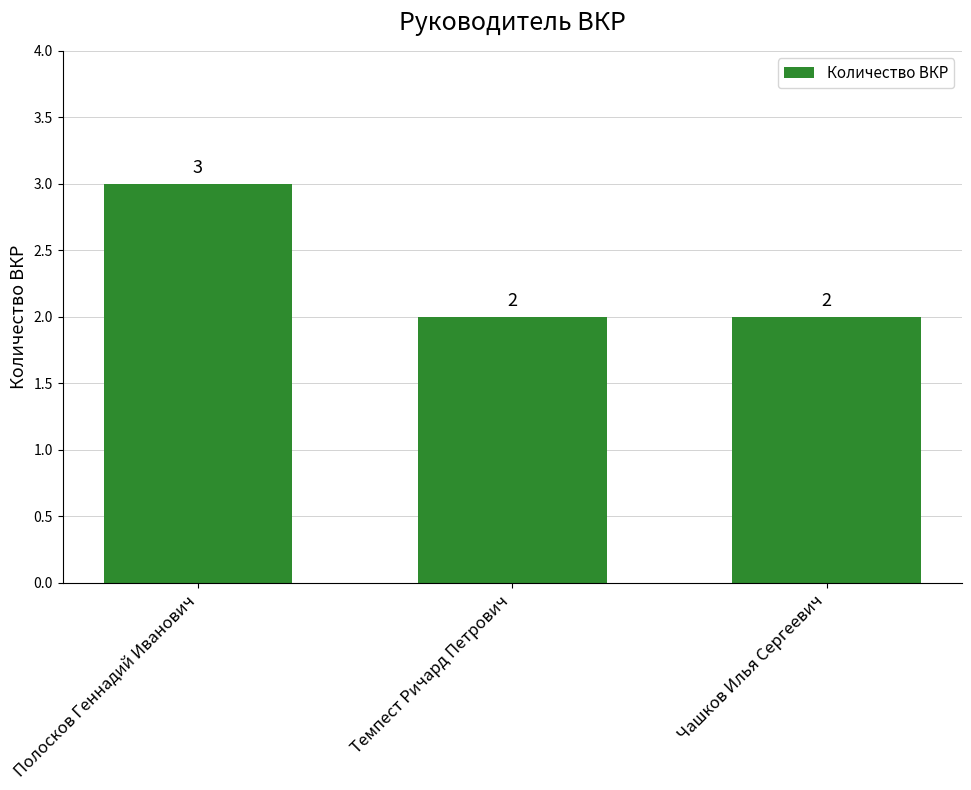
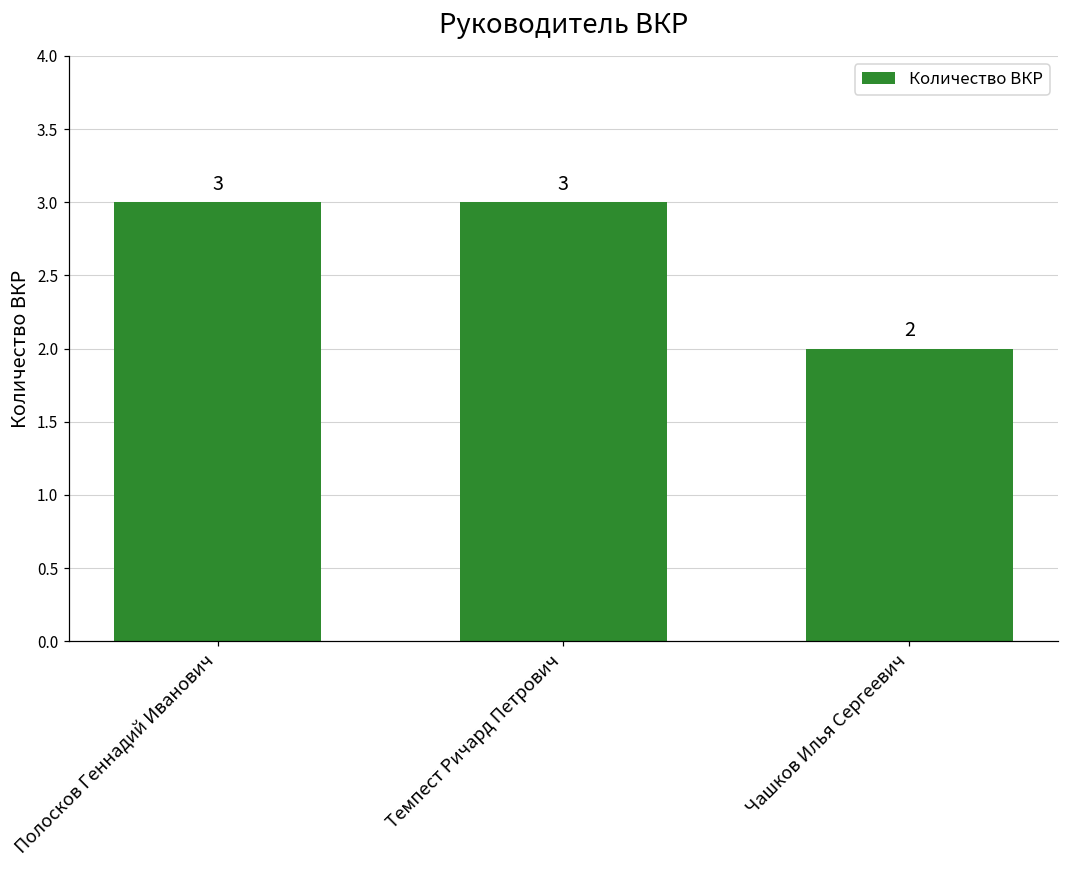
  {
    "Полосков Геннадий Иванович": 3,
-   "Темпест Ричард Петрович": 2,
+   "Темпест Ричард Петрович": 3,
    "Чашков Илья Сергеевич": 2
  }
